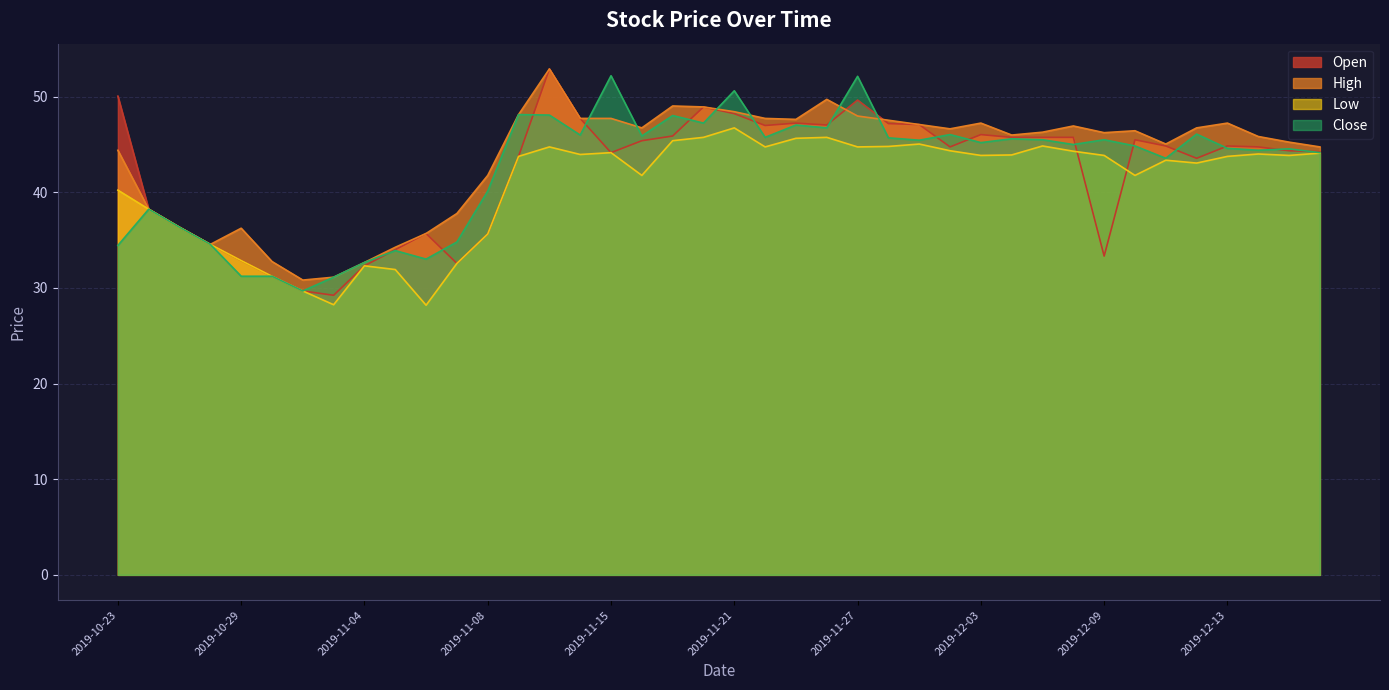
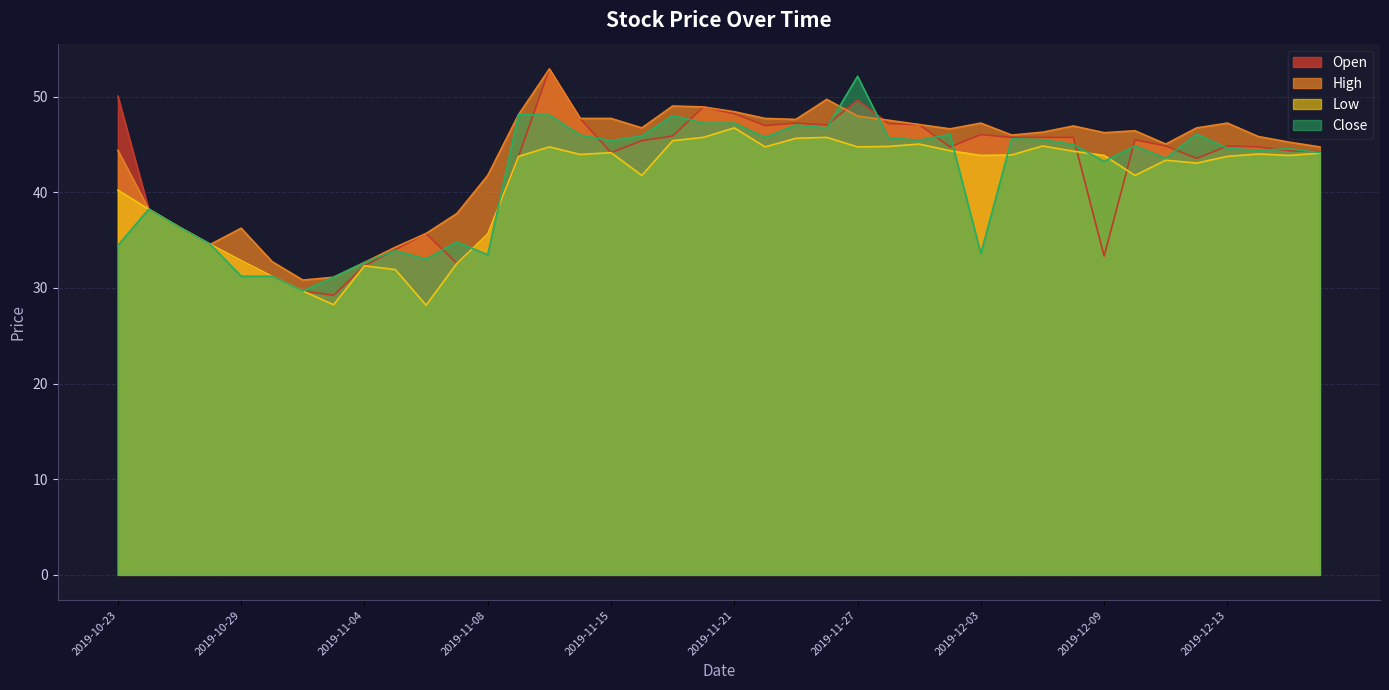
  {
    "Open": {
      "2019-10-23": 50,
      "2019-11-27": 50,
      "2019-12-03": 46,
      "2019-12-09": 33
    },
    "Close": {
      "2019-10-23": 34,
      "2019-10-29": 31,
-     "2019-11-08": 40,
-     "2019-11-15": 52,
-     "2019-11-21": 51,
+     "2019-11-08": 33,
+     "2019-11-15": 45,
+     "2019-11-21": 47,
      "2019-11-27": 52,
-     "2019-12-03": 45,
-     "2019-12-09": 45
+     "2019-12-03": 34,
+     "2019-12-09": 43
    }
  }
